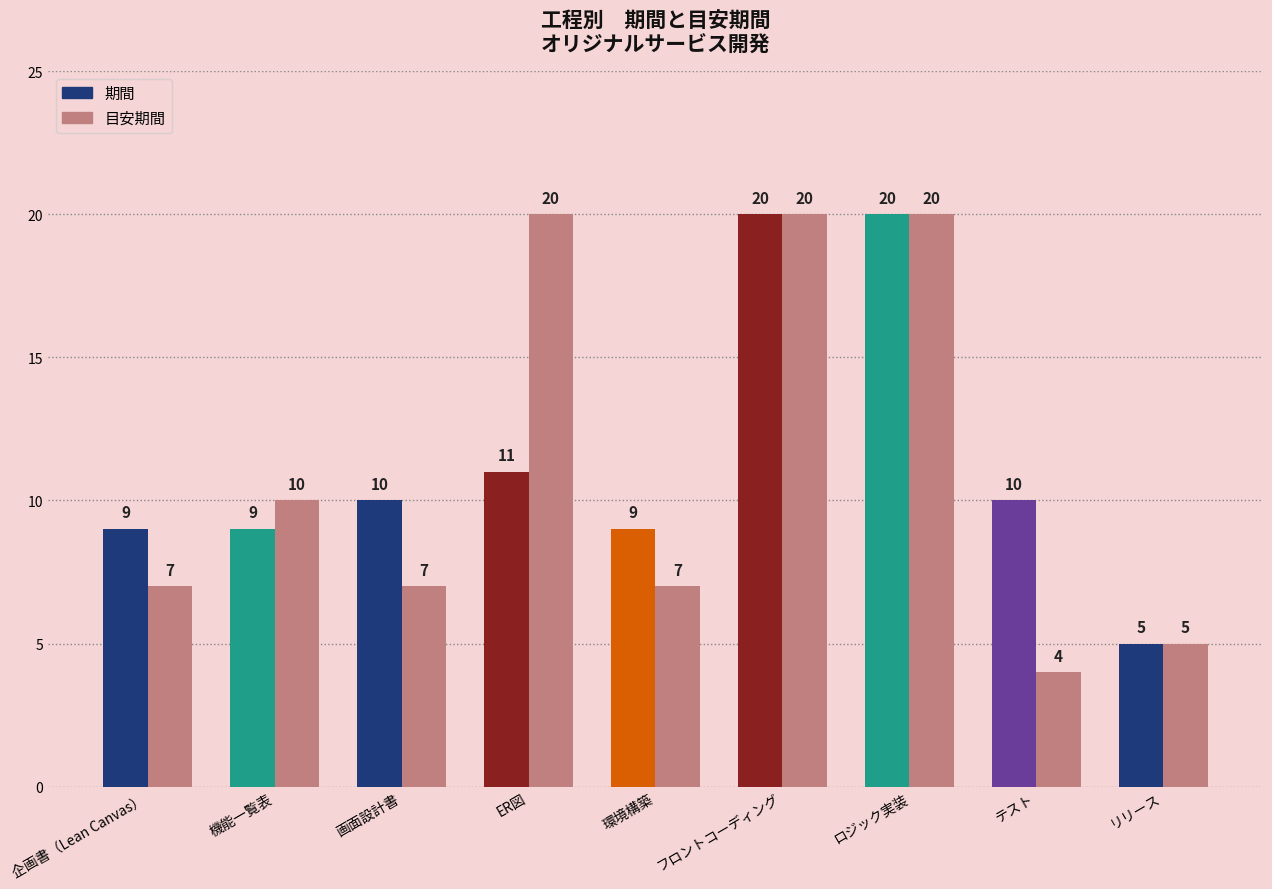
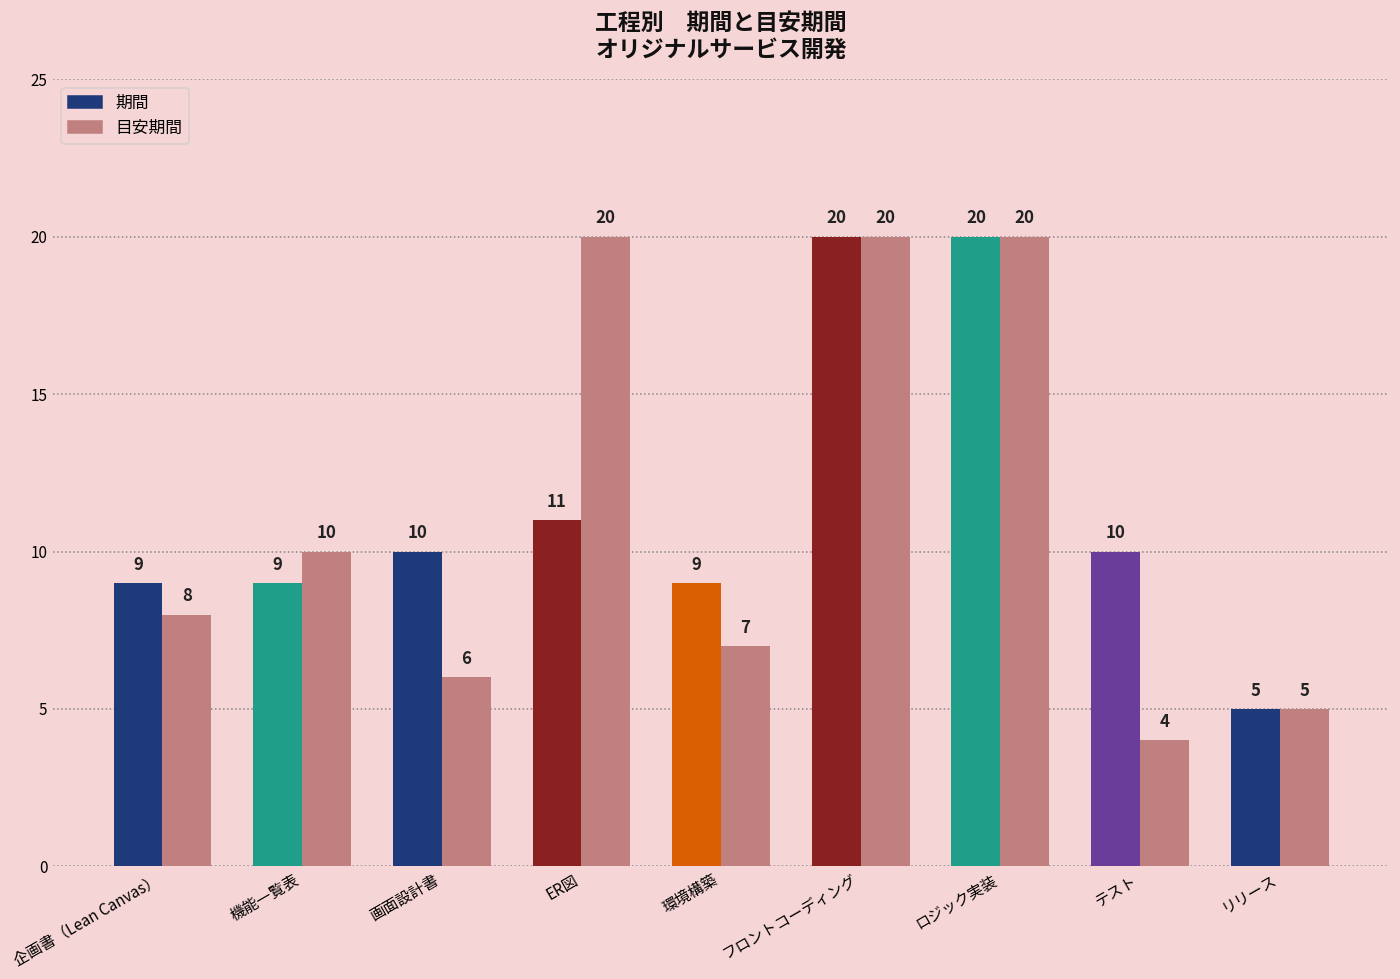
  {
    "目安期間": {
-     "企画書（Lean Canvas）": 7,
+     "企画書（Lean Canvas）": 8,
      "機能一覧表": 10,
-     "画面設計書": 7,
+     "画面設計書": 6,
      "ER図": 20,
      "環境構築": 7,
      "フロントコーディング": 20,
      "ロジック実装": 20,
      "テスト": 4,
      "リリース": 5
    }
  }
